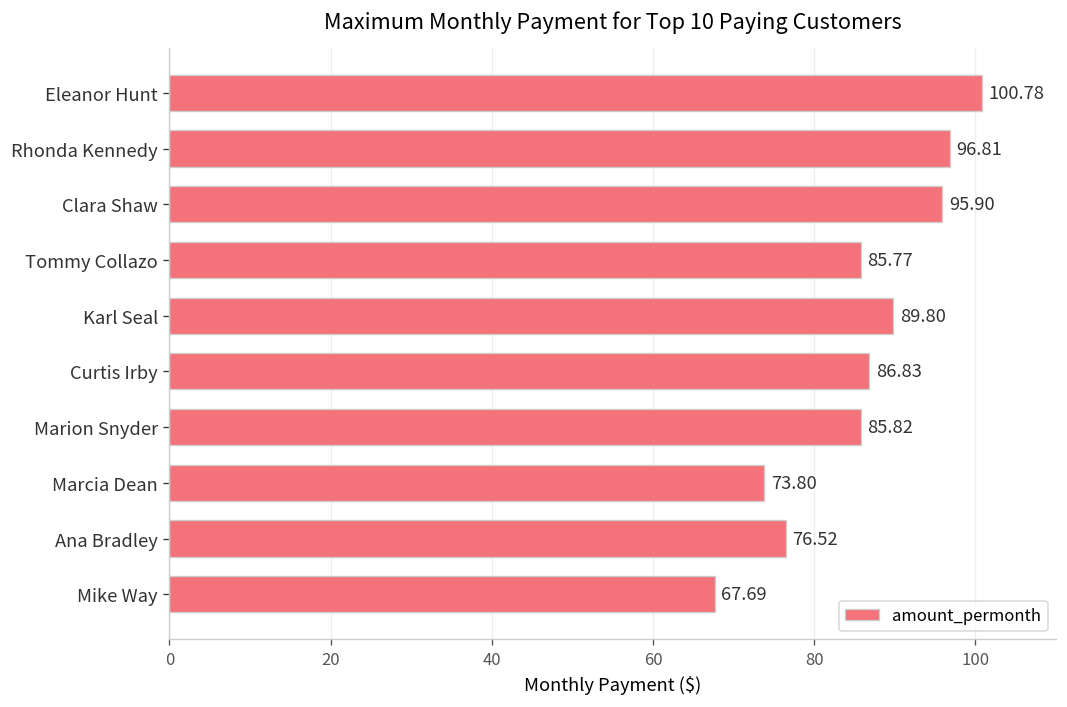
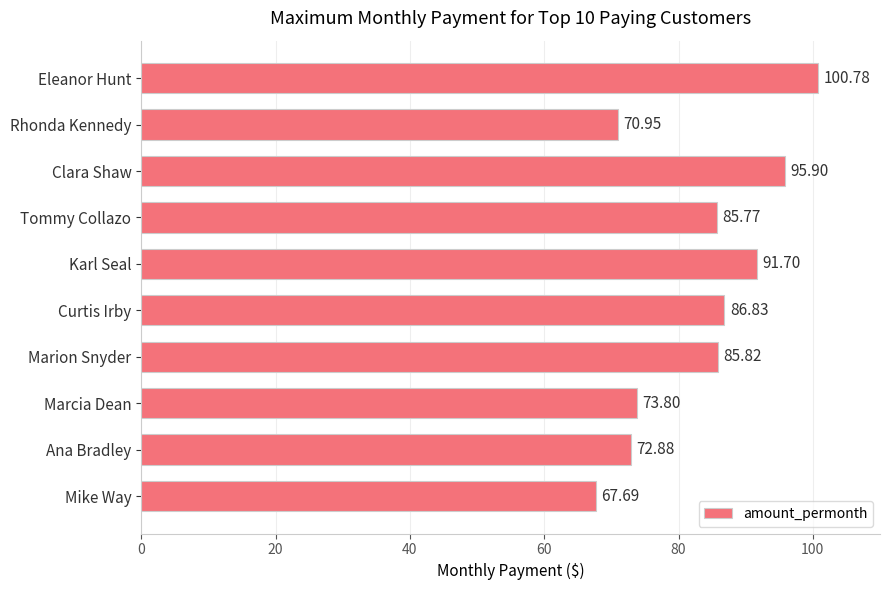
  {
    "Eleanor Hunt": 100.78,
-   "Rhonda Kennedy": 96.81,
+   "Rhonda Kennedy": 70.95,
    "Clara Shaw": 95.90,
    "Tommy Collazo": 85.77,
-   "Karl Seal": 89.80,
+   "Karl Seal": 91.70,
    "Curtis Irby": 86.83,
    "Marion Snyder": 85.82,
    "Marcia Dean": 73.80,
-   "Ana Bradley": 76.52,
+   "Ana Bradley": 72.88,
    "Mike Way": 67.69
  }
